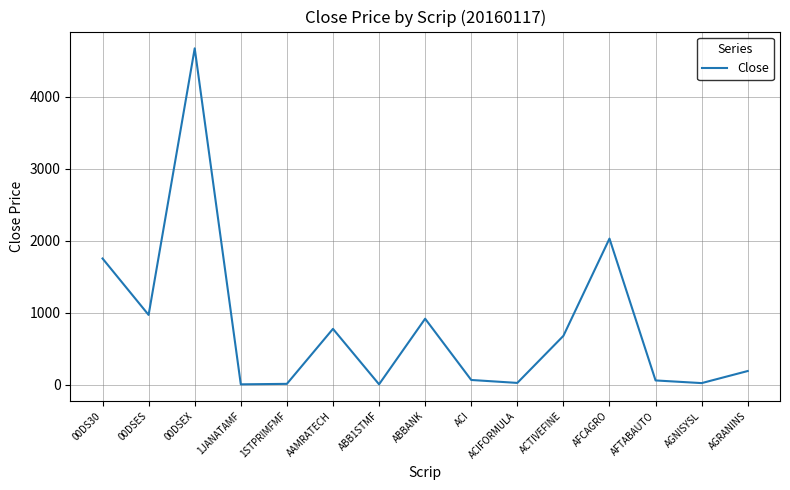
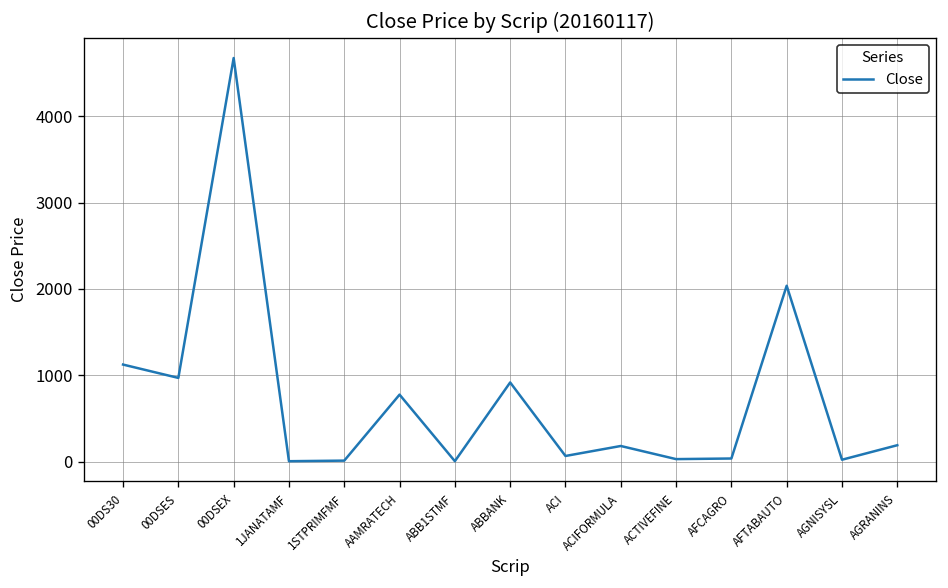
  {
-   "00DS30": 1800,
+   "00DS30": 1100,
    "00DSES": 1000,
    "00DSEX": 4700,
    "1JANATAMF": 0,
    "1STPRIMFMF": 0,
    "AAMRATECH": 800,
    "ABB1STMF": 0,
    "ABBANK": 900,
    "ACI": 100,
-   "ACIFORMULA": 0,
-   "ACTIVEFINE": 700,
-   "AFCAGRO": 2000,
-   "AFTABAUTO": 100,
+   "ACIFORMULA": 200,
+   "ACTIVEFINE": 0,
+   "AFCAGRO": 0,
+   "AFTABAUTO": 2000,
    "AGNISYSL": 0,
    "AGRANINS": 200
  }
